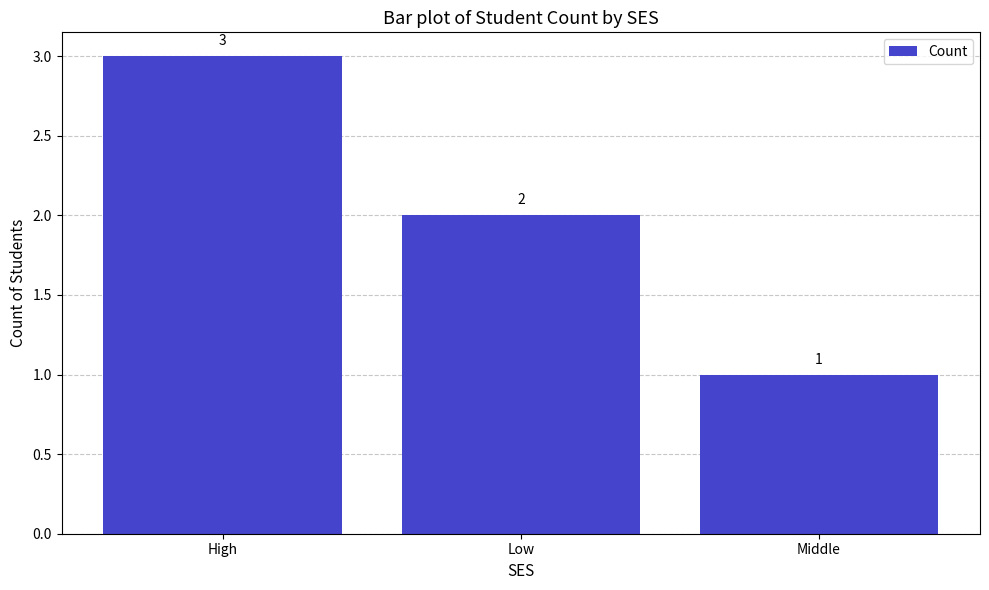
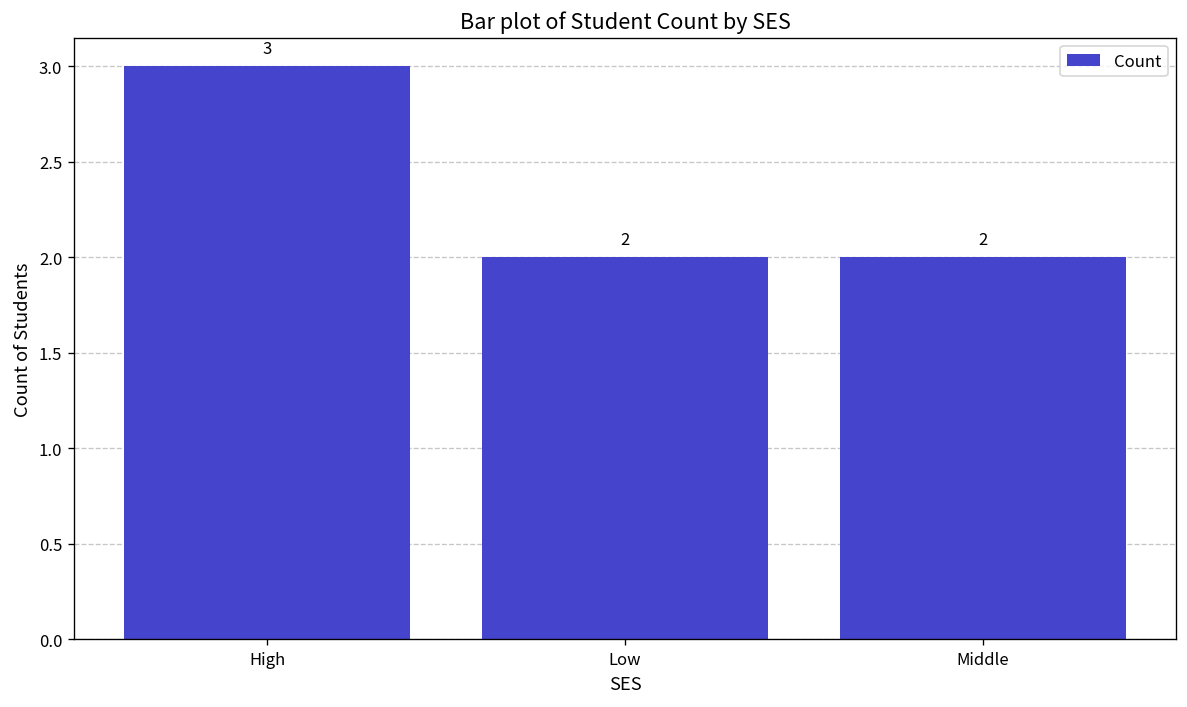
  {
    "High": 3,
    "Low": 2,
-   "Middle": 1
+   "Middle": 2
  }
